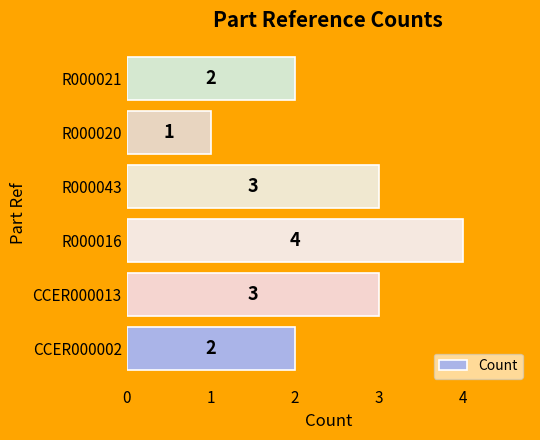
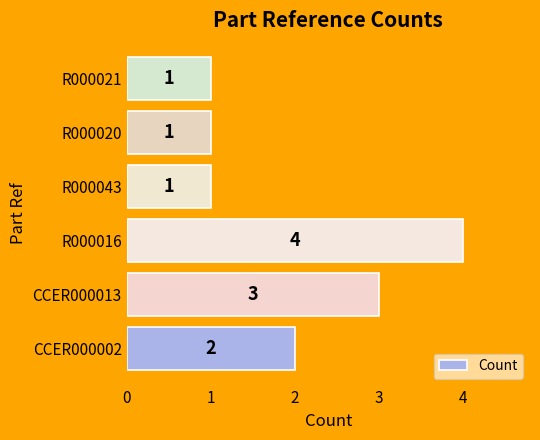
  {
-   "R000021": 2,
+   "R000021": 1,
    "R000020": 1,
-   "R000043": 3,
+   "R000043": 1,
    "R000016": 4,
    "CCER000013": 3,
    "CCER000002": 2
  }
